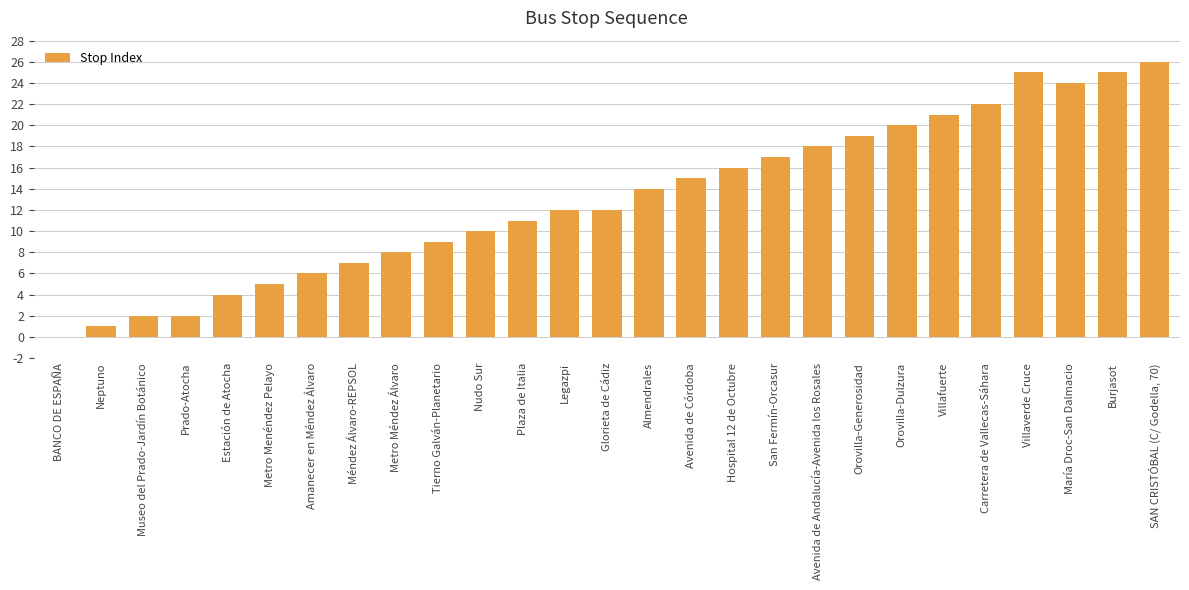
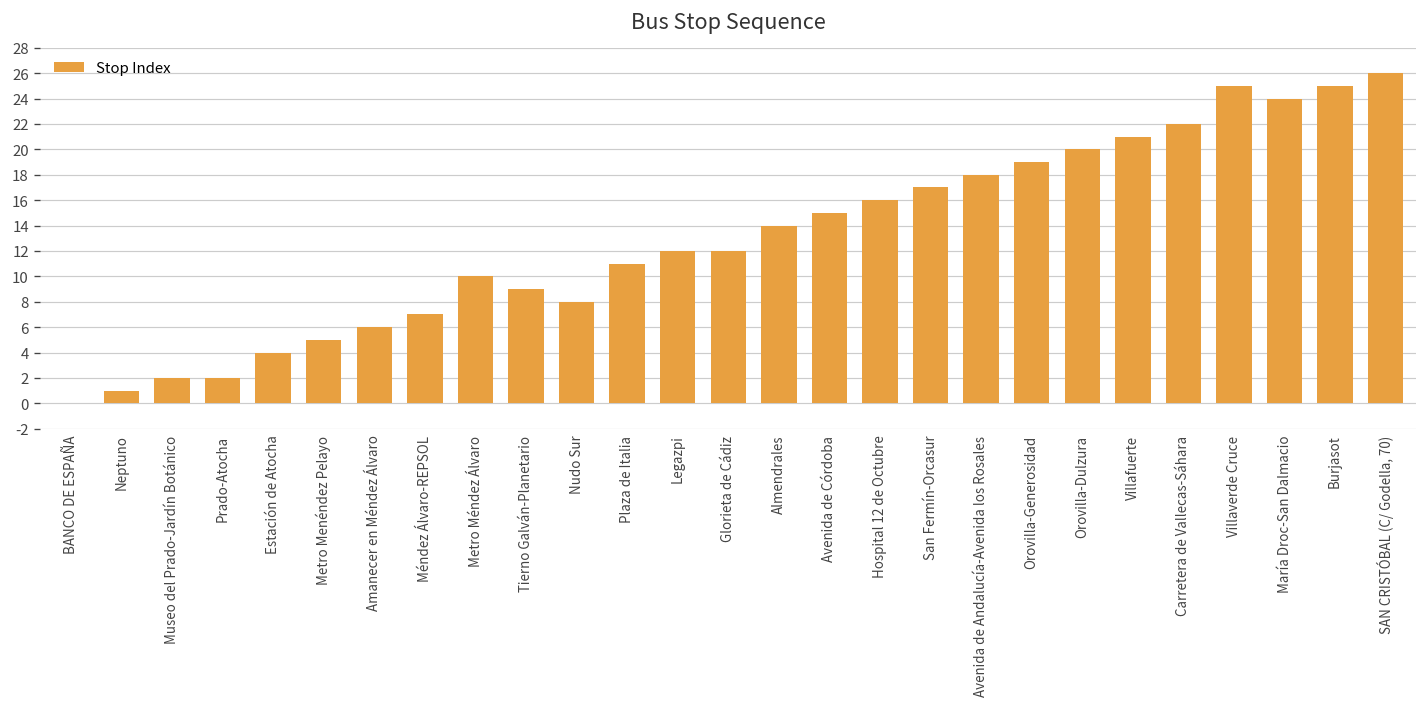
  {
    "BANCO DE ESPAÑA": 0,
    "Neptuno": 1,
    "Museo del Prado-Jardín Botánico": 2,
    "Prado-Atocha": 2,
    "Estación de Atocha": 4,
    "Metro Menéndez Pelayo": 5,
    "Amanecer en Méndez Álvaro": 6,
    "Méndez Álvaro-REPSOL": 7,
-   "Metro Méndez Álvaro": 8,
+   "Metro Méndez Álvaro": 10,
    "Tierno Galván-Planetario": 9,
-   "Nudo Sur": 10,
+   "Nudo Sur": 8,
    "Plaza de Italia": 11,
    "Legazpi": 12,
    "Glorieta de Cádiz": 12,
    "Almendrales": 14,
    "Avenida de Córdoba": 15,
    "Hospital 12 de Octubre": 16,
    "San Fermín-Orcasur": 17,
    "Avenida de Andalucía-Avenida los Rosales": 18,
    "Orovilla-Generosidad": 19,
    "Orovilla-Dulzura": 20,
    "Villafuerte": 21,
    "Carretera de Vallecas-Sáhara": 22,
    "Villaverde Cruce": 25,
    "María Droc-San Dalmacio": 24,
    "Burjasot": 25,
    "SAN CRISTÓBAL (C/ Godella, 70)": 26
  }
